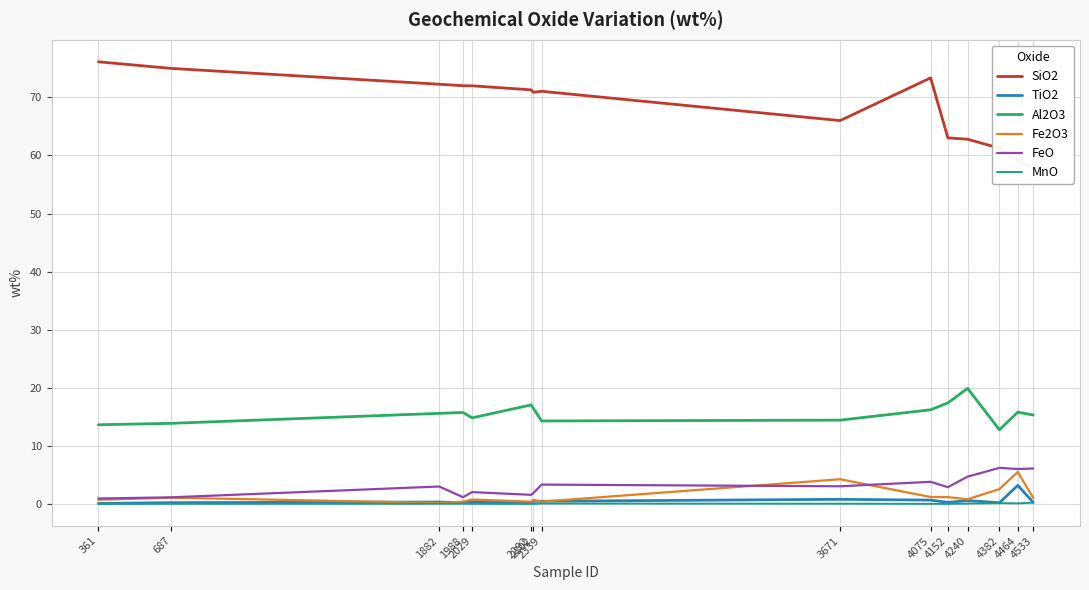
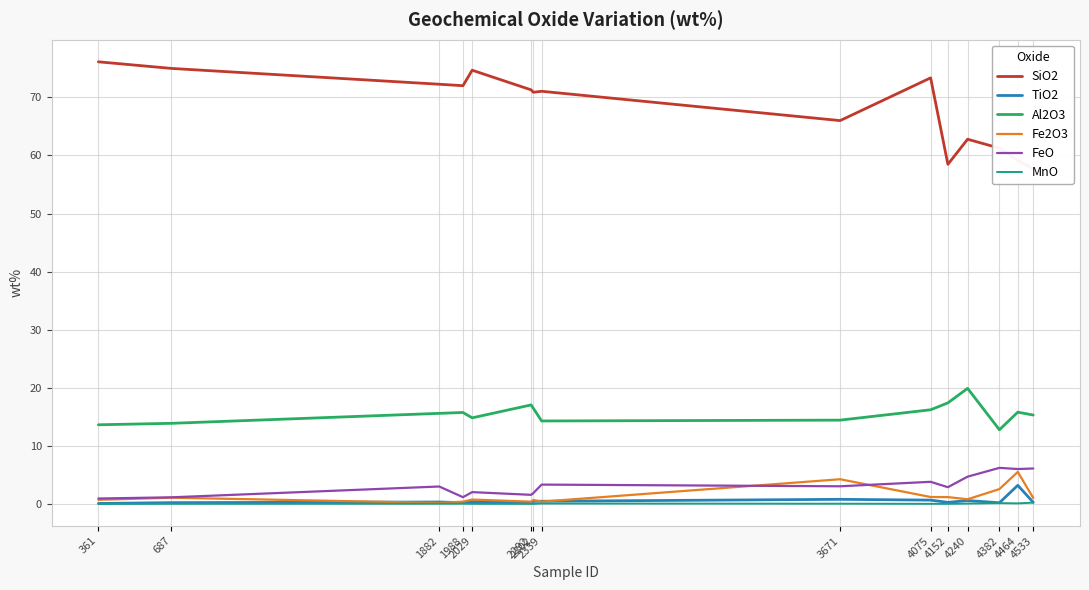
  {
    "SiO2": {
      "361": 76,
      "687": 75,
      "1882": 72,
      "1988": 72,
-     "2029": 72,
+     "2029": 75,
      "2292": 71,
      "2302": 71,
      "2339": 71,
      "3671": 66,
      "4075": 73,
-     "4152": 63,
+     "4152": 58,
      "4240": 63
    },
    "TiO2": {
      "3671": 1,
      "4075": 1,
      "4464": 3
    },
    "Fe2O3": {
      "3671": 4,
      "4075": 1,
      "4152": 1,
      "4382": 3,
      "4464": 6,
      "4533": 1
    },
    "FeO": {
      "1882": 3,
      "1988": 1,
      "2029": 2,
      "2292": 2,
      "2302": 2,
      "2339": 3,
      "3671": 3,
      "4075": 4,
      "4152": 3,
      "4240": 5,
      "4382": 6,
      "4464": 6,
      "4533": 6
    }
  }
